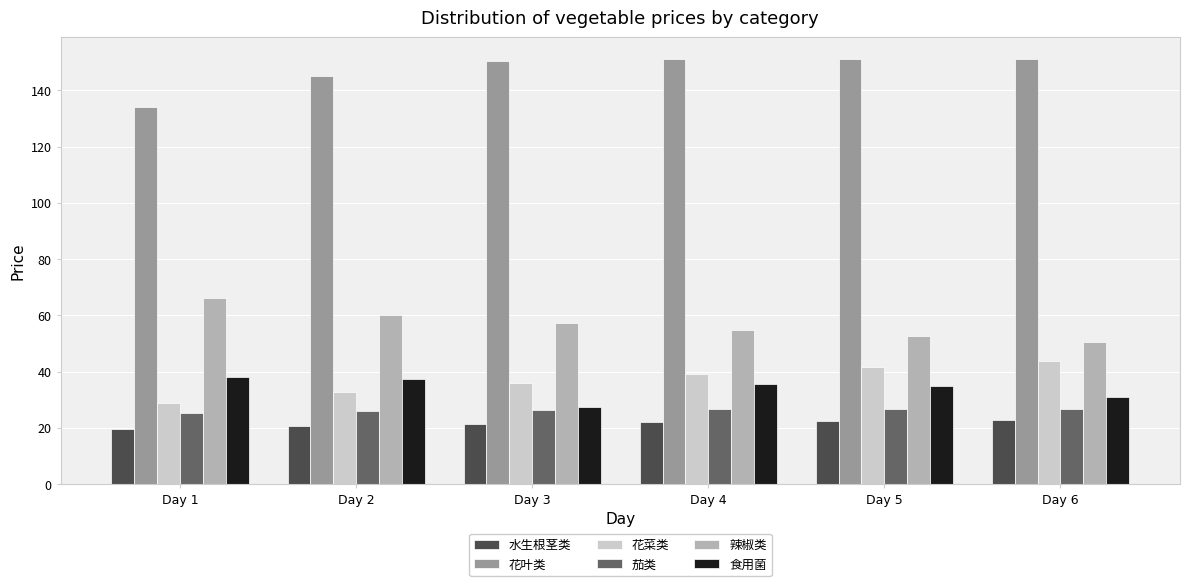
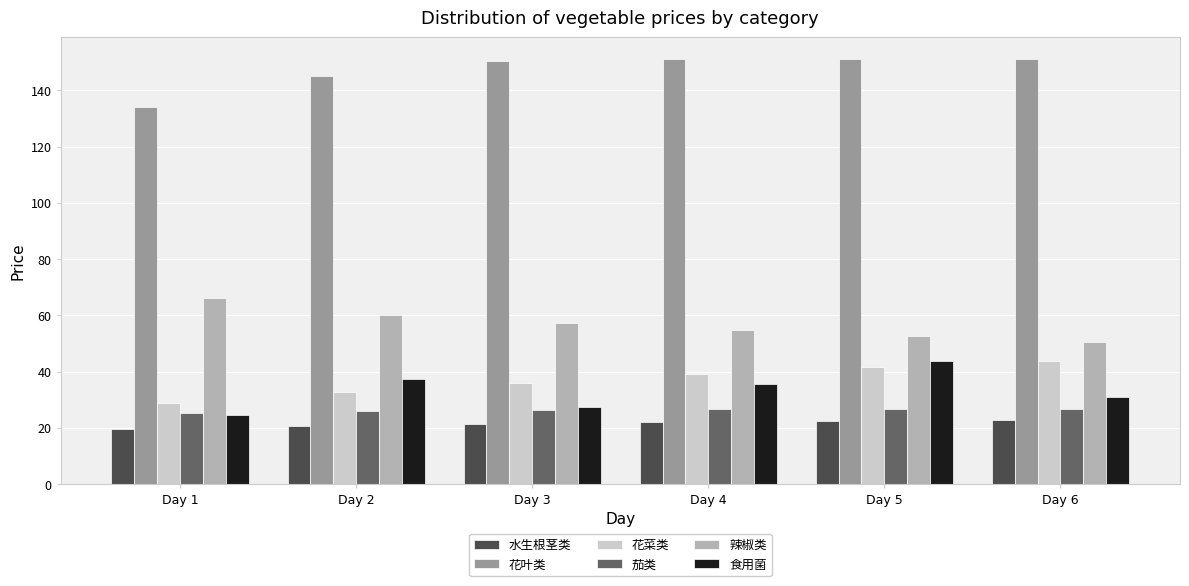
  {
    "食用菌": {
-     "Day 1": 38,
+     "Day 1": 24,
      "Day 2": 37,
      "Day 3": 27,
      "Day 4": 36,
-     "Day 5": 35,
+     "Day 5": 44,
      "Day 6": 31
    }
  }
